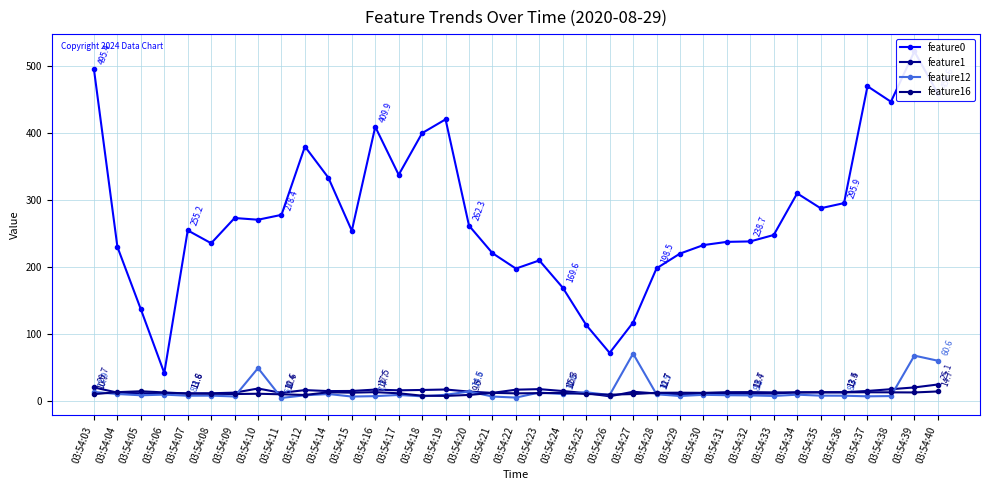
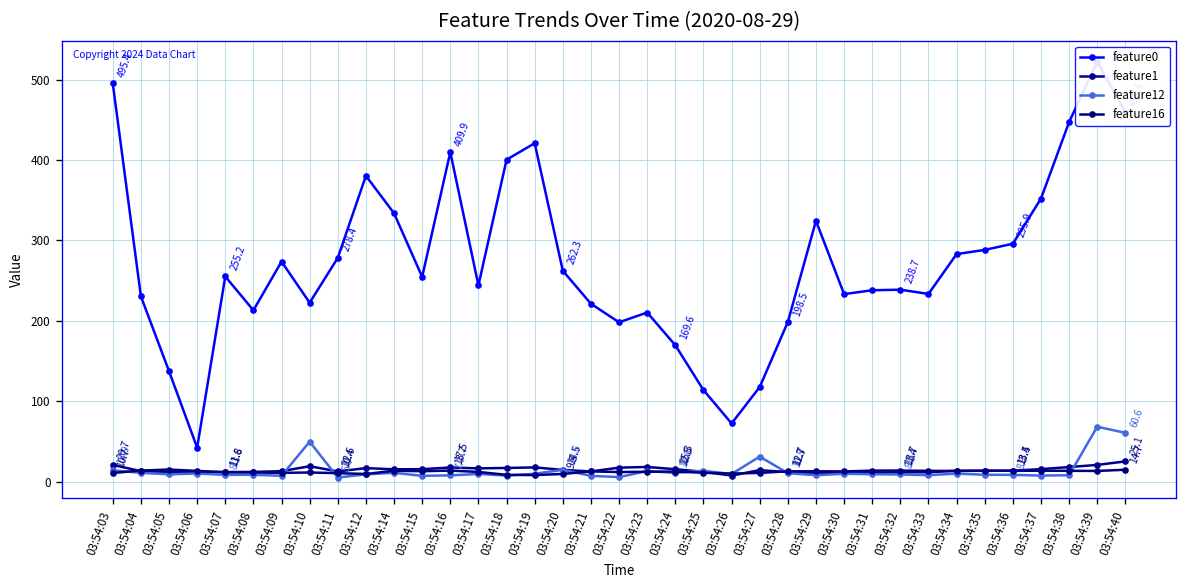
  {
    "feature0": {
      "03:54:04": 230,
      "03:54:05": 140,
      "03:54:06": 40,
-     "03:54:08": 240,
+     "03:54:08": 210,
      "03:54:09": 270,
-     "03:54:10": 270,
+     "03:54:10": 220,
      "03:54:12": 380,
      "03:54:14": 330,
      "03:54:15": 250,
-     "03:54:17": 340,
+     "03:54:17": 240,
      "03:54:18": 400,
      "03:54:19": 420,
      "03:54:21": 220,
      "03:54:22": 200,
      "03:54:23": 210,
      "03:54:25": 110,
      "03:54:26": 70,
      "03:54:27": 120,
-     "03:54:29": 220,
+     "03:54:29": 320,
      "03:54:30": 230,
      "03:54:31": 240,
-     "03:54:33": 250,
-     "03:54:34": 310,
+     "03:54:33": 230,
+     "03:54:34": 280,
      "03:54:35": 290,
-     "03:54:37": 470,
+     "03:54:37": 350,
      "03:54:38": 450
    },
    "feature12": {
      "03:54:10": 50,
      "03:54:15": 10,
      "03:54:21": 10,
      "03:54:22": 10,
-     "03:54:27": 70,
+     "03:54:27": 30,
      "03:54:35": 10,
      "03:54:37": 10,
      "03:54:38": 10,
      "03:54:39": 70
    }
  }
